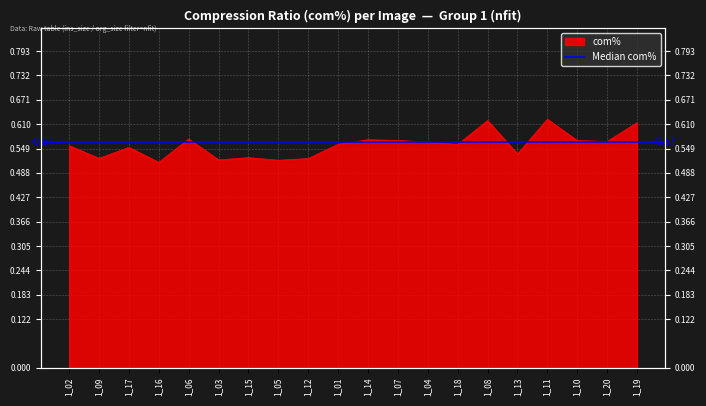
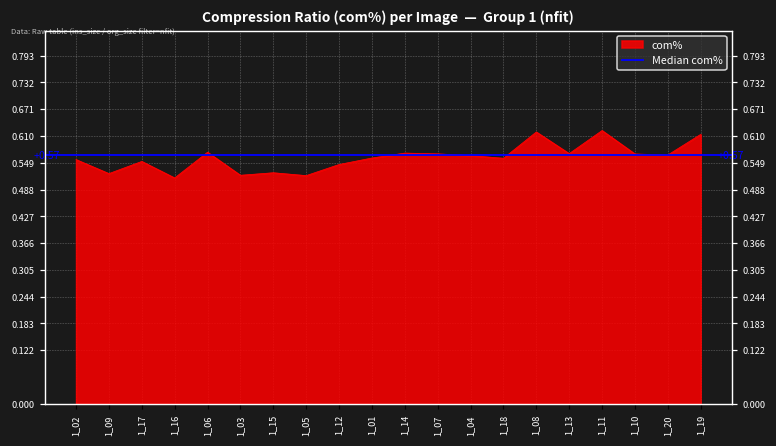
  {
    "1_09": 0.52,
    "1_17": 0.55,
    "1_16": 0.51,
    "1_06": 0.57,
    "1_03": 0.52,
    "1_15": 0.53,
    "1_05": 0.52,
-   "1_12": 0.52,
+   "1_12": 0.55,
    "1_01": 0.56,
    "1_14": 0.57,
    "1_07": 0.57,
    "1_04": 0.57,
    "1_18": 0.56,
    "1_08": 0.62,
-   "1_13": 0.54,
+   "1_13": 0.57,
    "1_11": 0.62,
    "1_10": 0.57,
    "1_20": 0.57
  }
